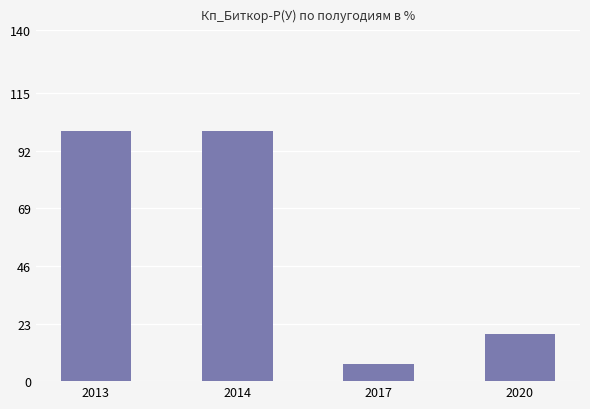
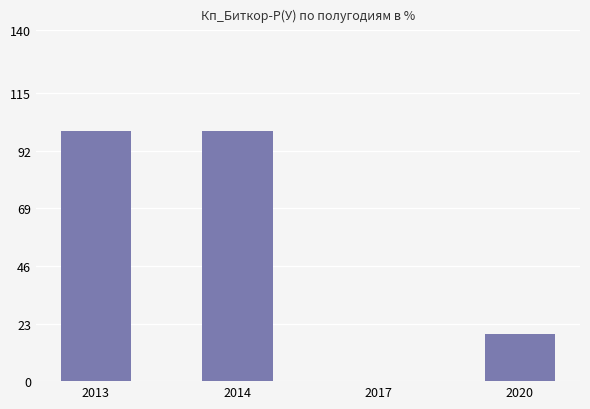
  {
    "2013": 100,
    "2014": 100,
-   "2017": 7,
+   "2017": 0,
    "2020": 19
  }
